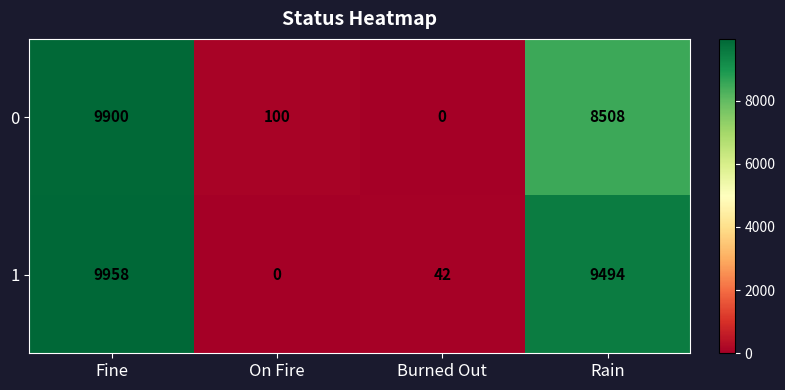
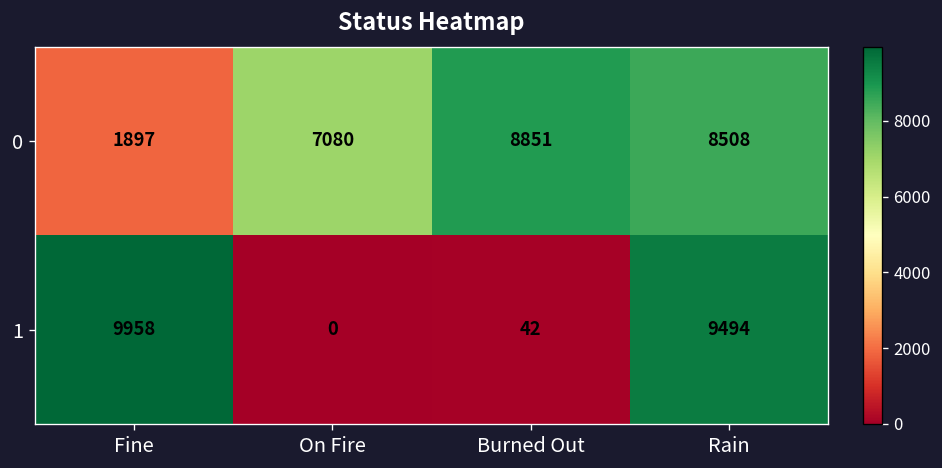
  {
    "0": {
-     "Fine": 9900,
-     "On Fire": 100,
-     "Burned Out": 0,
+     "Fine": 1897,
+     "On Fire": 7080,
+     "Burned Out": 8851,
      "Rain": 8508
    },
    "1": {
      "Fine": 9958,
      "On Fire": 0,
      "Burned Out": 42,
      "Rain": 9494
    }
  }
